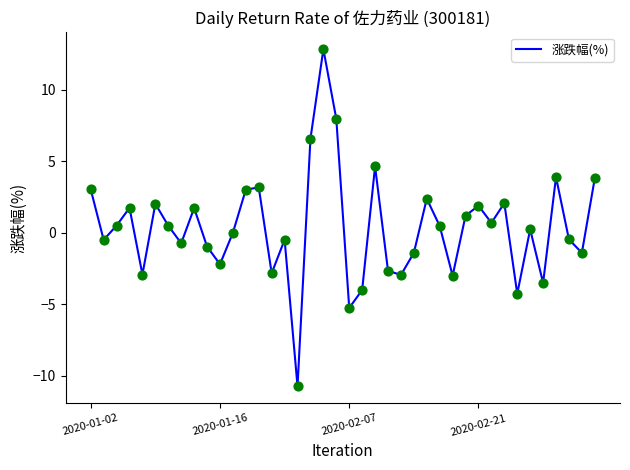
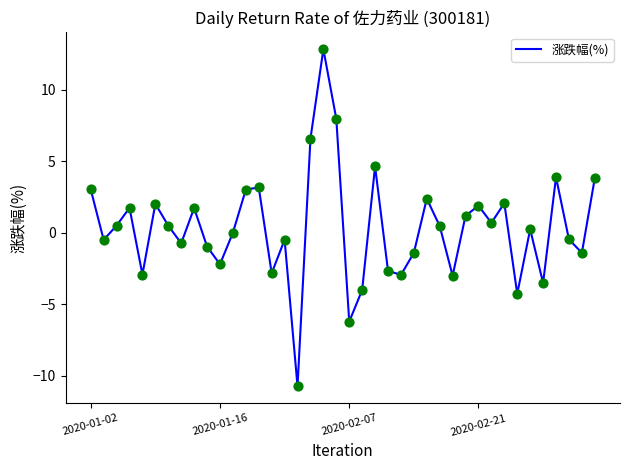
  {
    "2020-01-02": 3.0,
    "2020-01-16": -2.2,
-   "2020-02-07": -5.3,
+   "2020-02-07": -6.2,
    "2020-02-21": 1.9
  }
